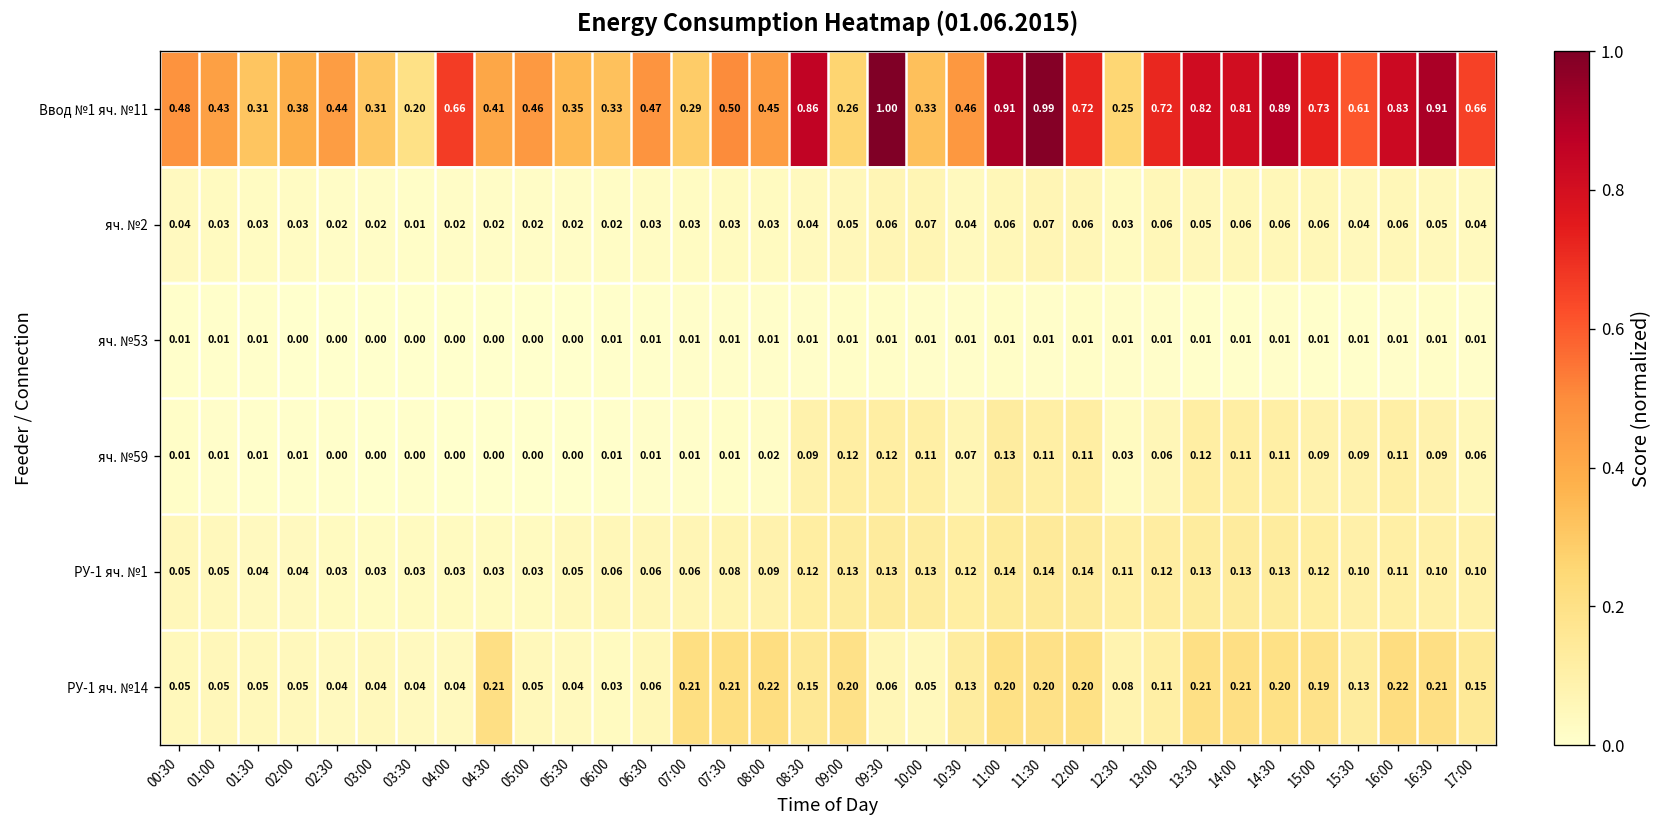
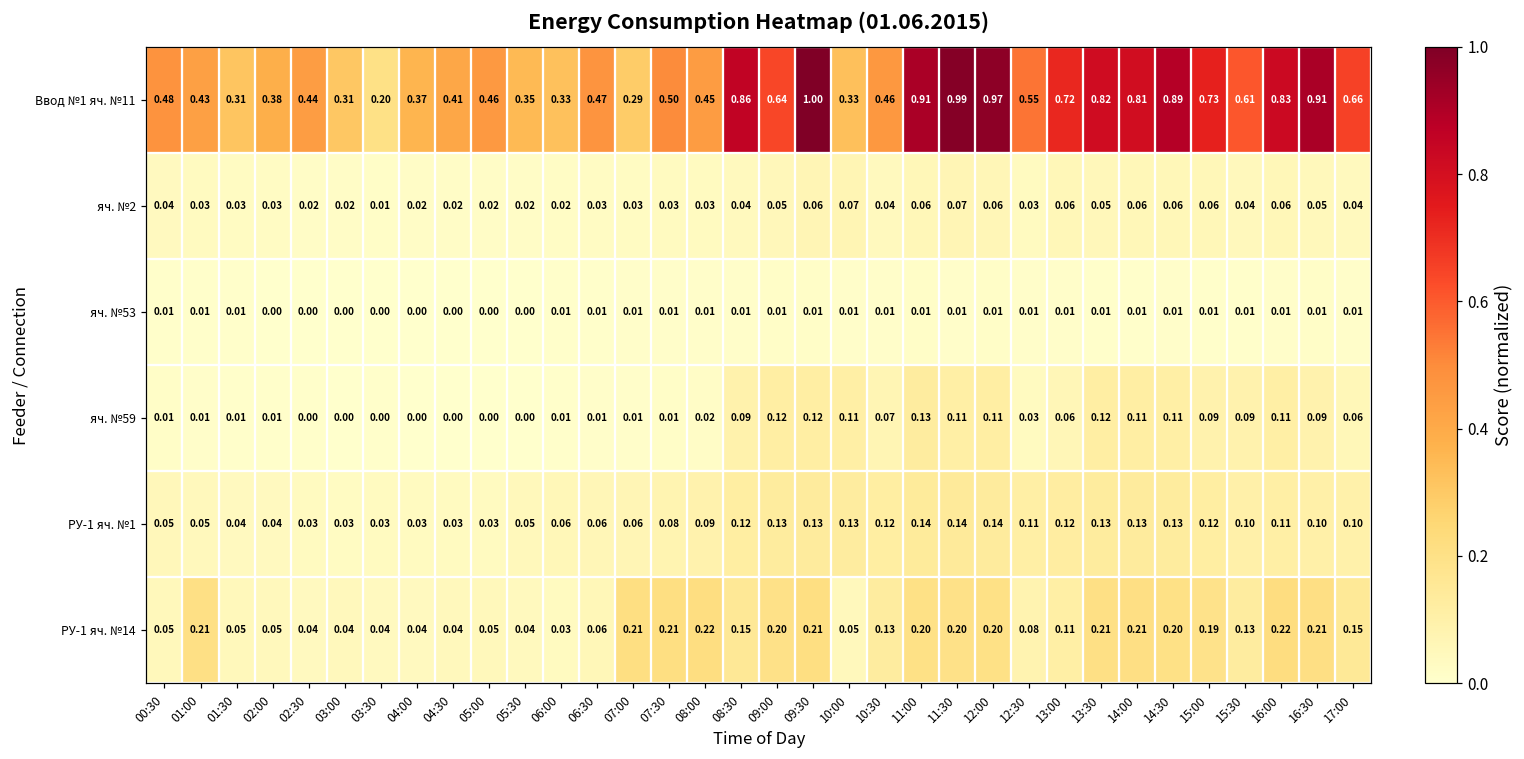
  {
    "Ввод №1 яч. №11": {
      "00:30": 0.48,
      "01:00": 0.43,
      "01:30": 0.31,
      "02:00": 0.38,
      "02:30": 0.44,
      "03:00": 0.31,
      "03:30": 0.20,
-     "04:00": 0.66,
+     "04:00": 0.37,
      "04:30": 0.41,
      "05:00": 0.46,
      "05:30": 0.35,
      "06:00": 0.33,
      "06:30": 0.47,
      "07:00": 0.29,
      "07:30": 0.50,
      "08:00": 0.45,
      "08:30": 0.86,
-     "09:00": 0.26,
+     "09:00": 0.64,
      "09:30": 1.00,
      "10:00": 0.33,
      "10:30": 0.46,
      "11:00": 0.91,
      "11:30": 0.99,
-     "12:00": 0.72,
-     "12:30": 0.25,
+     "12:00": 0.97,
+     "12:30": 0.55,
      "13:00": 0.72,
      "13:30": 0.82,
      "14:00": 0.81,
      "14:30": 0.89,
      "15:00": 0.73,
      "15:30": 0.61,
      "16:00": 0.83,
      "16:30": 0.91,
      "17:00": 0.66
    },
    "РУ-1 яч. №14": {
      "00:30": 0.05,
-     "01:00": 0.05,
+     "01:00": 0.21,
      "01:30": 0.05,
      "02:00": 0.05,
      "02:30": 0.04,
      "03:00": 0.04,
      "03:30": 0.04,
      "04:00": 0.04,
-     "04:30": 0.21,
+     "04:30": 0.04,
      "05:00": 0.05,
      "05:30": 0.04,
      "06:00": 0.03,
      "06:30": 0.06,
      "07:00": 0.21,
      "07:30": 0.21,
      "08:00": 0.22,
      "08:30": 0.15,
      "09:00": 0.20,
-     "09:30": 0.06,
+     "09:30": 0.21,
      "10:00": 0.05,
      "10:30": 0.13,
      "11:00": 0.20,
      "11:30": 0.20,
      "12:00": 0.20,
      "12:30": 0.08,
      "13:00": 0.11,
      "13:30": 0.21,
      "14:00": 0.21,
      "14:30": 0.20,
      "15:00": 0.19,
      "15:30": 0.13,
      "16:00": 0.22,
      "16:30": 0.21,
      "17:00": 0.15
    }
  }
